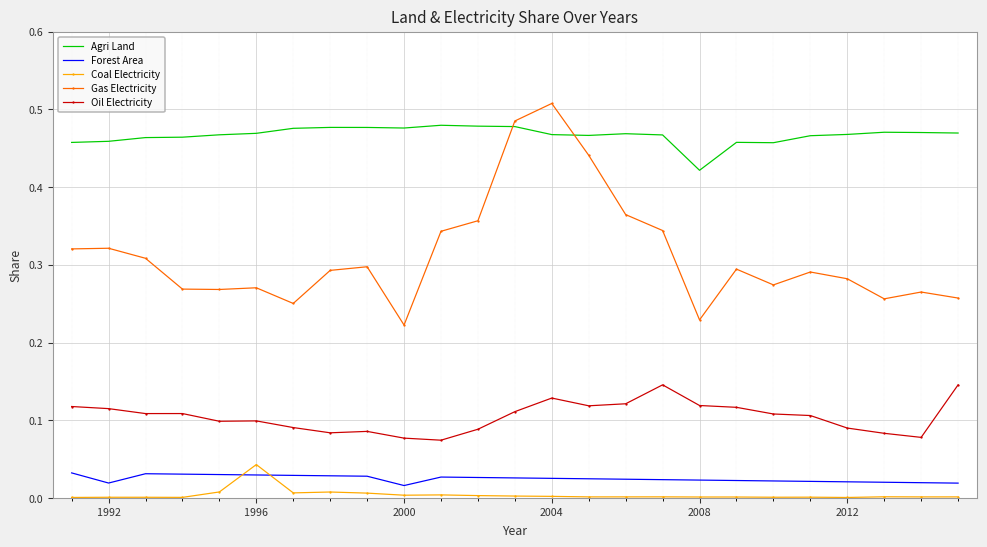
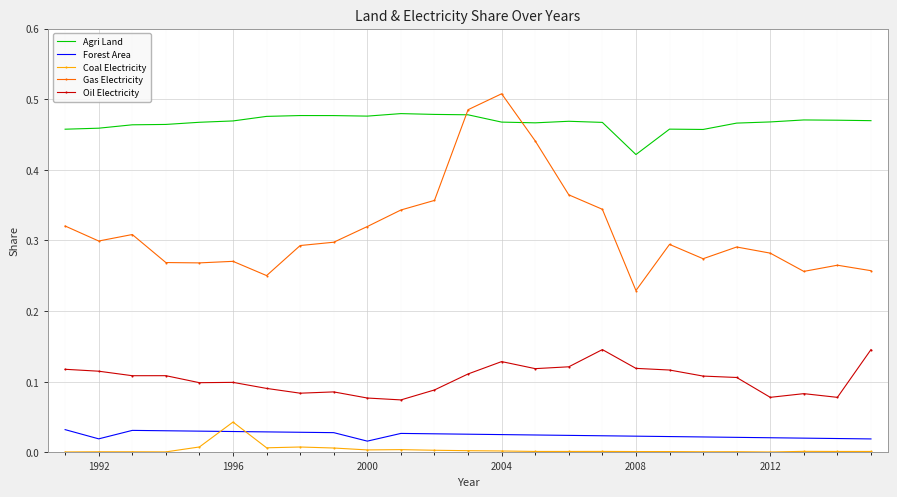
  {
    "Agri Land": {
      "1992": 0.46,
      "1996": 0.47,
      "2000": 0.48,
      "2004": 0.47,
      "2008": 0.42,
      "2012": 0.47
    },
    "Forest Area": {
      "1992": 0.02,
      "1996": 0.03,
      "2000": 0.02,
      "2004": 0.03,
      "2008": 0.02,
      "2012": 0.02
    },
    "Coal Electricity": {
      "1992": 0.00,
      "1996": 0.04,
      "2000": 0.00,
      "2004": 0.00,
      "2008": 0.00,
      "2012": 0.00
    },
    "Gas Electricity": {
-     "1992": 0.32,
+     "1992": 0.30,
      "1996": 0.27,
-     "2000": 0.22,
+     "2000": 0.32,
      "2004": 0.51,
      "2008": 0.23,
      "2012": 0.28
    },
    "Oil Electricity": {
      "1992": 0.11,
      "1996": 0.10,
      "2000": 0.08,
      "2004": 0.13,
      "2008": 0.12,
-     "2012": 0.09
+     "2012": 0.08
    }
  }
